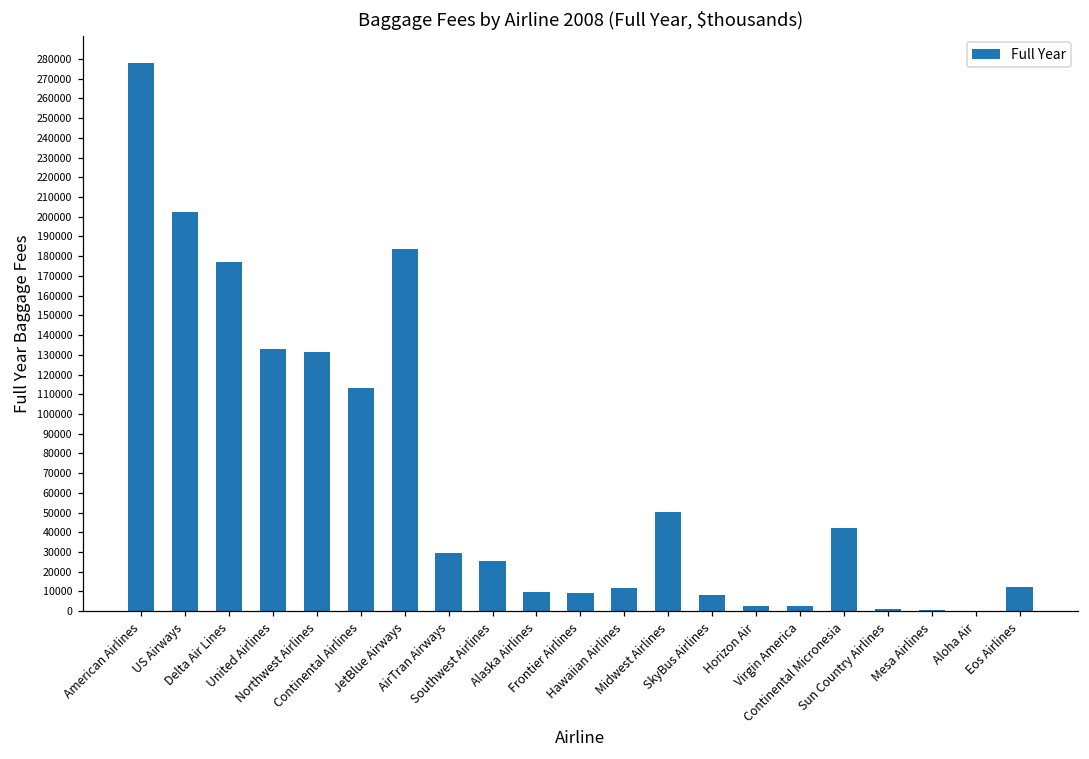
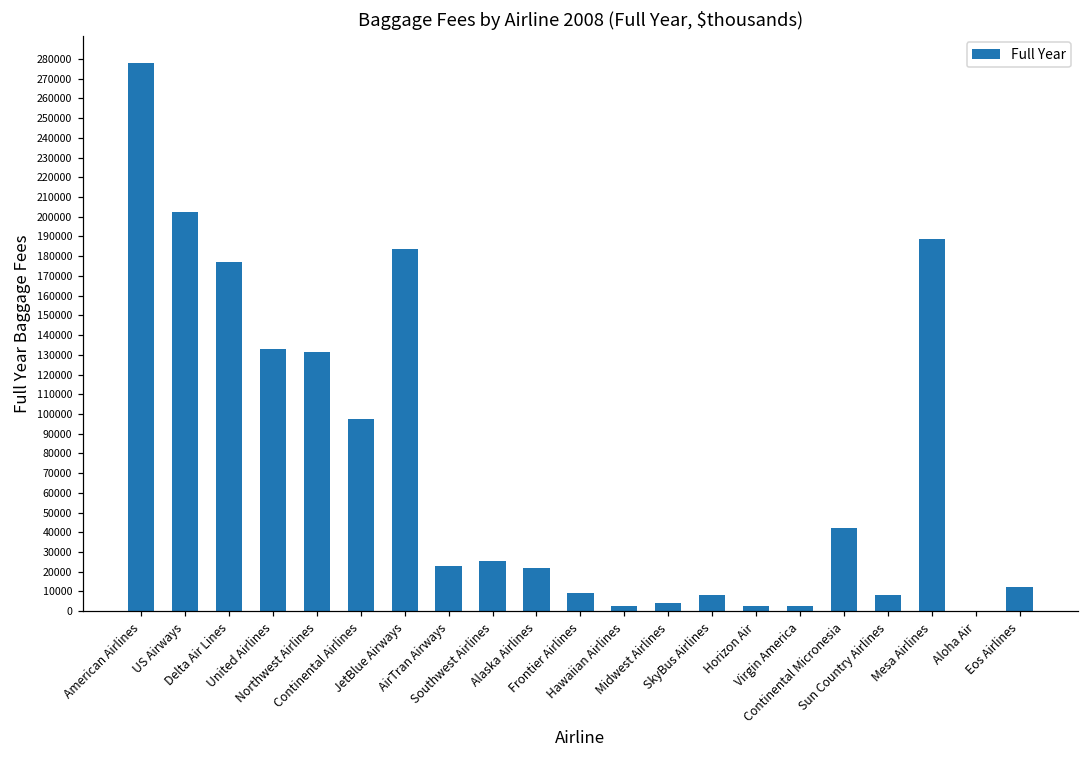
  {
    "American Airlines": 278000,
    "US Airways": 202000,
    "Delta Air Lines": 177000,
    "United Airlines": 133000,
    "Northwest Airlines": 132000,
-   "Continental Airlines": 113000,
+   "Continental Airlines": 98000,
    "JetBlue Airways": 184000,
-   "AirTran Airways": 29000,
+   "AirTran Airways": 23000,
    "Southwest Airlines": 25000,
-   "Alaska Airlines": 10000,
+   "Alaska Airlines": 22000,
    "Frontier Airlines": 9000,
-   "Hawaiian Airlines": 12000,
-   "Midwest Airlines": 50000,
+   "Hawaiian Airlines": 3000,
+   "Midwest Airlines": 4000,
    "SkyBus Airlines": 8000,
    "Horizon Air": 3000,
    "Virgin America": 3000,
    "Continental Micronesia": 42000,
-   "Sun Country Airlines": 1000,
-   "Mesa Airlines": 1000,
+   "Sun Country Airlines": 8000,
+   "Mesa Airlines": 189000,
    "Eos Airlines": 12000
  }
